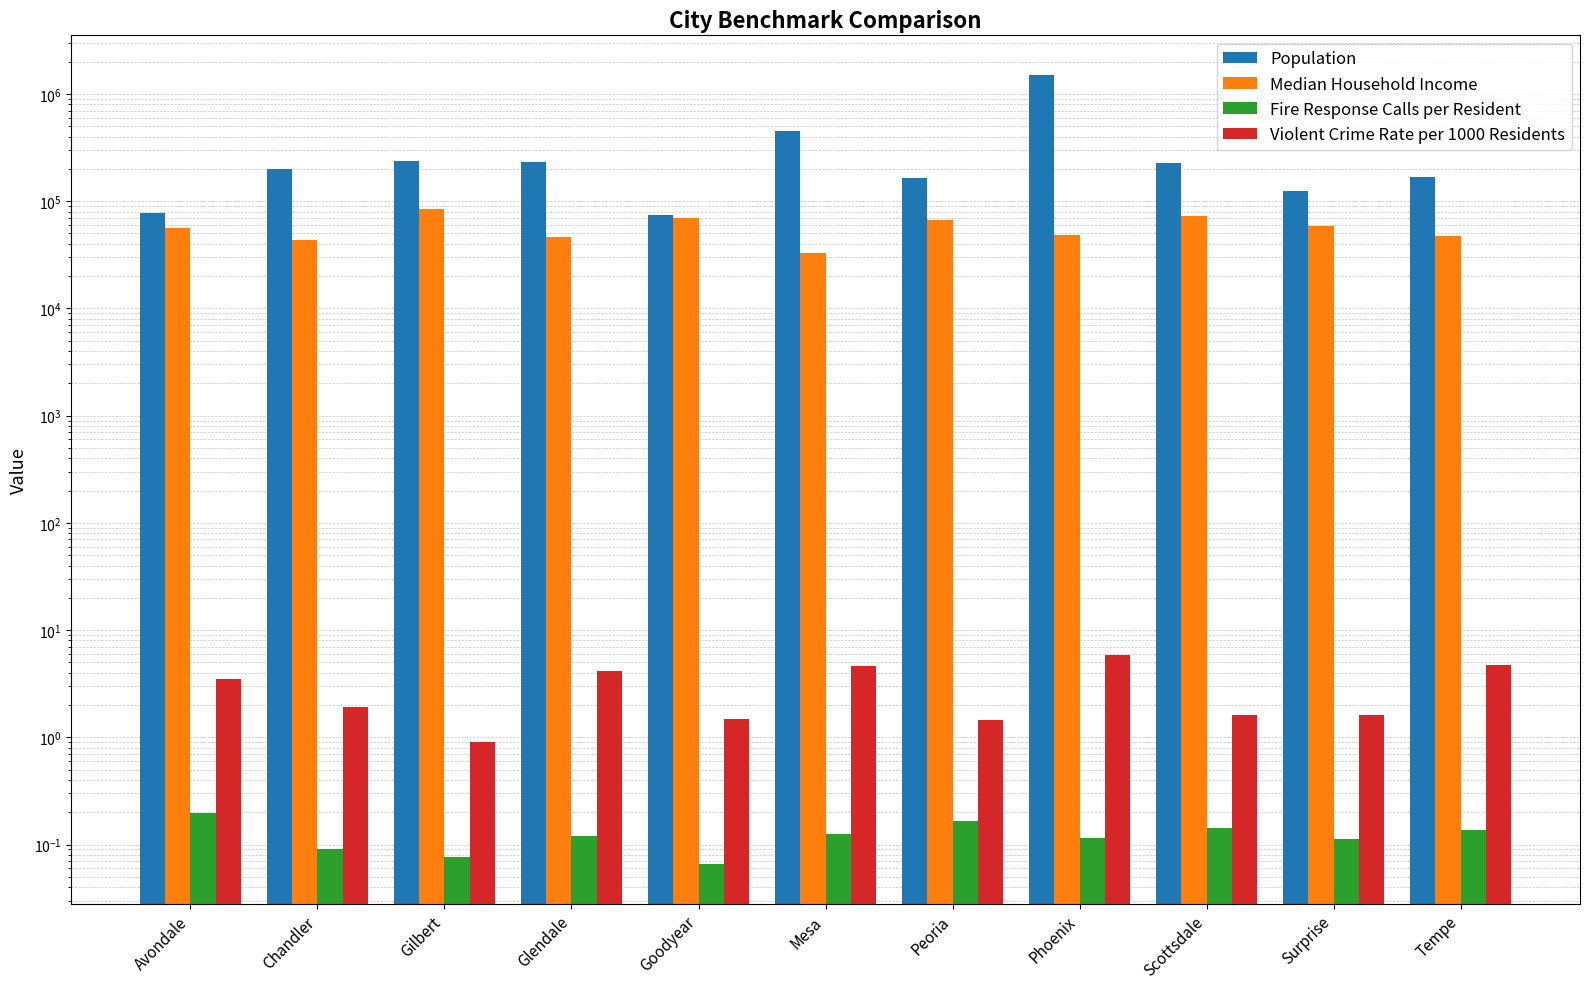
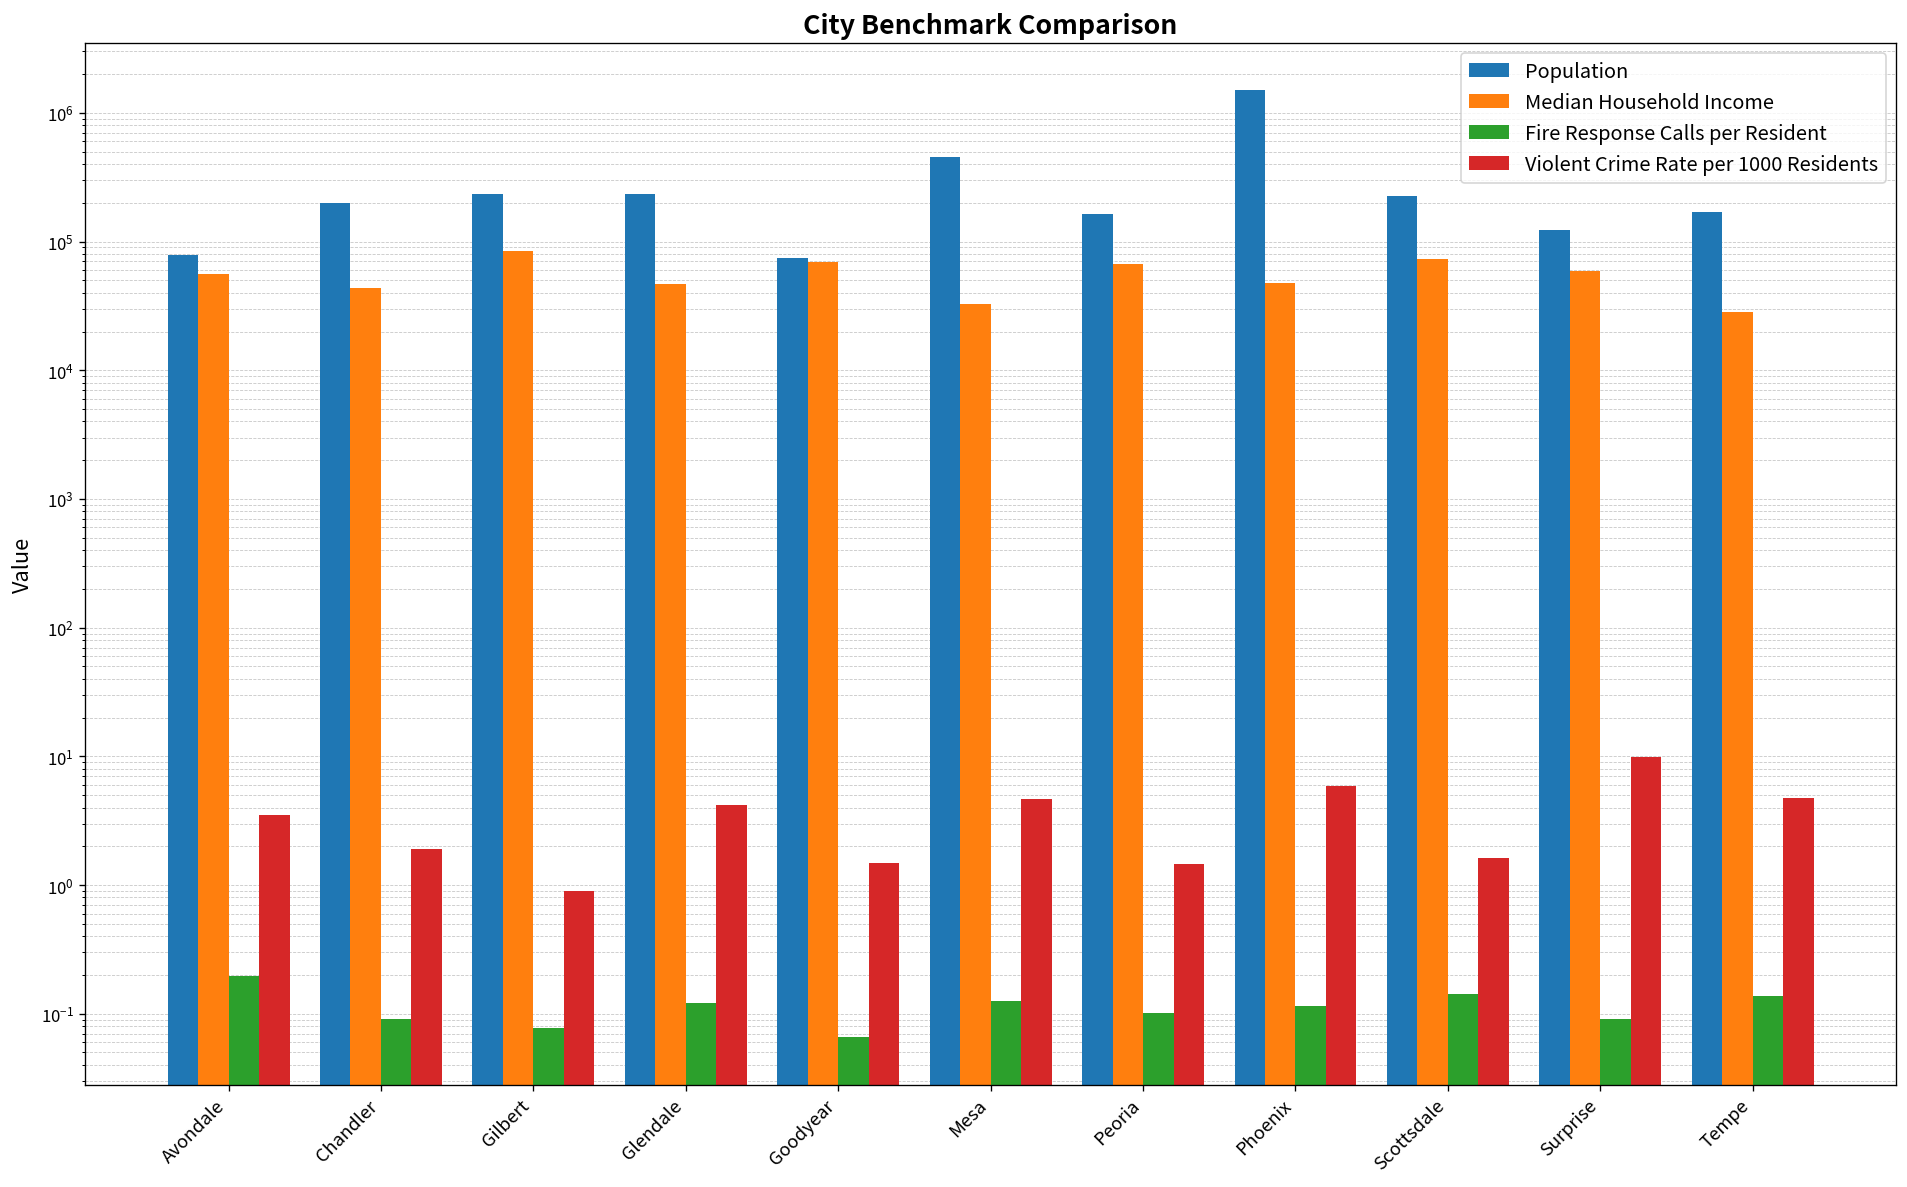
  {
    "Population": {
      "Avondale": 80000,
      "Chandler": 200000,
      "Gilbert": 240000,
      "Glendale": 230000,
      "Goodyear": 70000,
      "Mesa": 460000,
      "Peoria": 160000,
      "Phoenix": 1500000,
      "Scottsdale": 230000,
      "Surprise": 120000,
      "Tempe": 170000
    },
    "Median Household Income": {
      "Avondale": 60000,
      "Chandler": 44000,
      "Gilbert": 80000,
      "Glendale": 46000,
      "Goodyear": 70000,
      "Mesa": 33000,
      "Peoria": 70000,
      "Phoenix": 50000,
      "Scottsdale": 70000,
      "Surprise": 60000,
-     "Tempe": 50000
+     "Tempe": 28000
    },
    "Fire Response Calls per Resident": {
      "Avondale": 0.20,
      "Chandler": 0.09,
      "Gilbert": 0.08,
      "Glendale": 0.12,
      "Goodyear": 0.07,
      "Mesa": 0.13,
-     "Peoria": 0.17,
+     "Peoria": 0.10,
      "Phoenix": 0.11,
      "Scottsdale": 0.14,
-     "Surprise": 0.11,
+     "Surprise": 0.09,
      "Tempe": 0.14
    },
    "Violent Crime Rate per 1000 Residents": {
      "Avondale": 3.5,
      "Chandler": 1.9,
      "Gilbert": 0.9,
      "Glendale": 4.2,
      "Goodyear": 1.5,
      "Mesa": 4.7,
      "Peoria": 1.5,
      "Phoenix": 6,
      "Scottsdale": 1.6,
-     "Surprise": 1.6,
+     "Surprise": 10,
      "Tempe": 5
    }
  }
